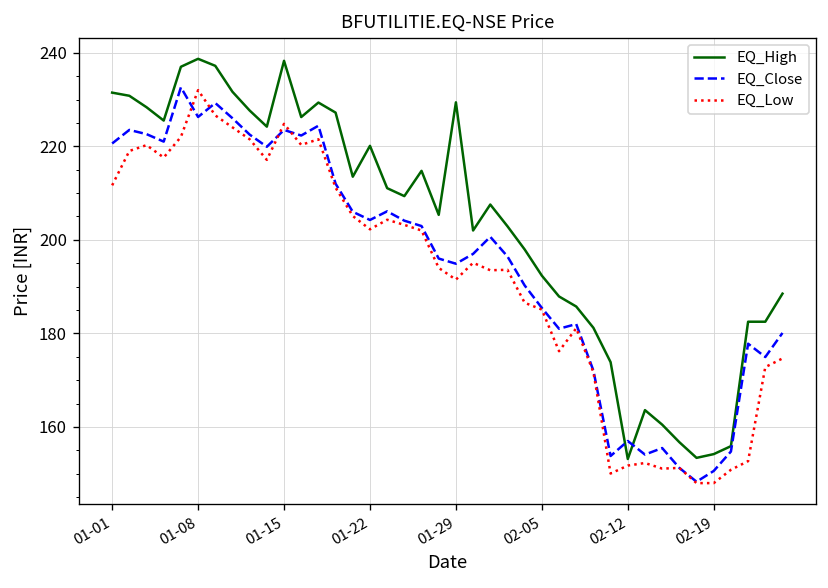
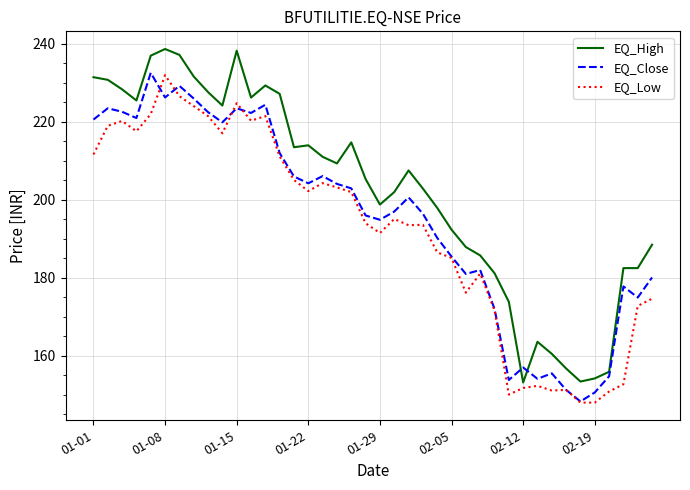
  {
    "EQ_High": {
      "01-01": 231,
      "01-08": 239,
      "01-15": 238,
-     "01-22": 220,
-     "01-29": 229,
+     "01-22": 214,
+     "01-29": 199,
      "02-05": 192,
      "02-12": 153,
      "02-19": 154
    },
    "EQ_Close": {
      "01-01": 221,
      "01-08": 226,
      "01-15": 224,
      "01-22": 204,
      "01-29": 195,
      "02-12": 157,
      "02-19": 151
    },
    "EQ_Low": {
      "01-01": 212,
      "01-08": 232,
      "01-15": 225,
      "01-22": 202,
      "01-29": 192,
      "02-12": 152,
      "02-19": 148
    }
  }
